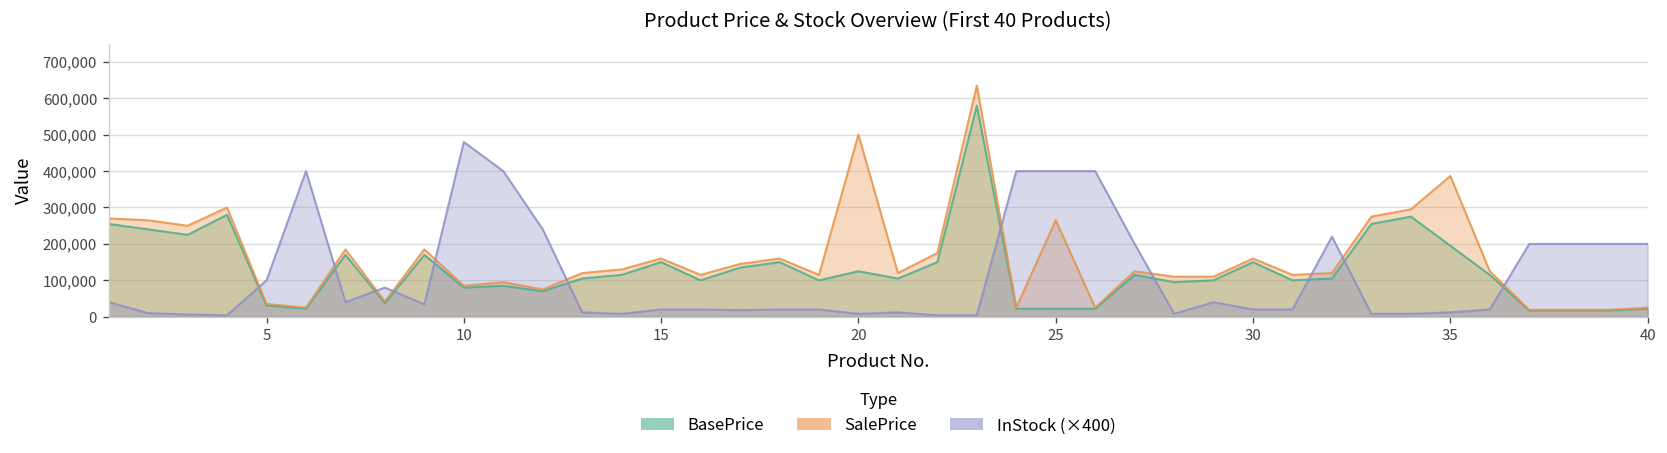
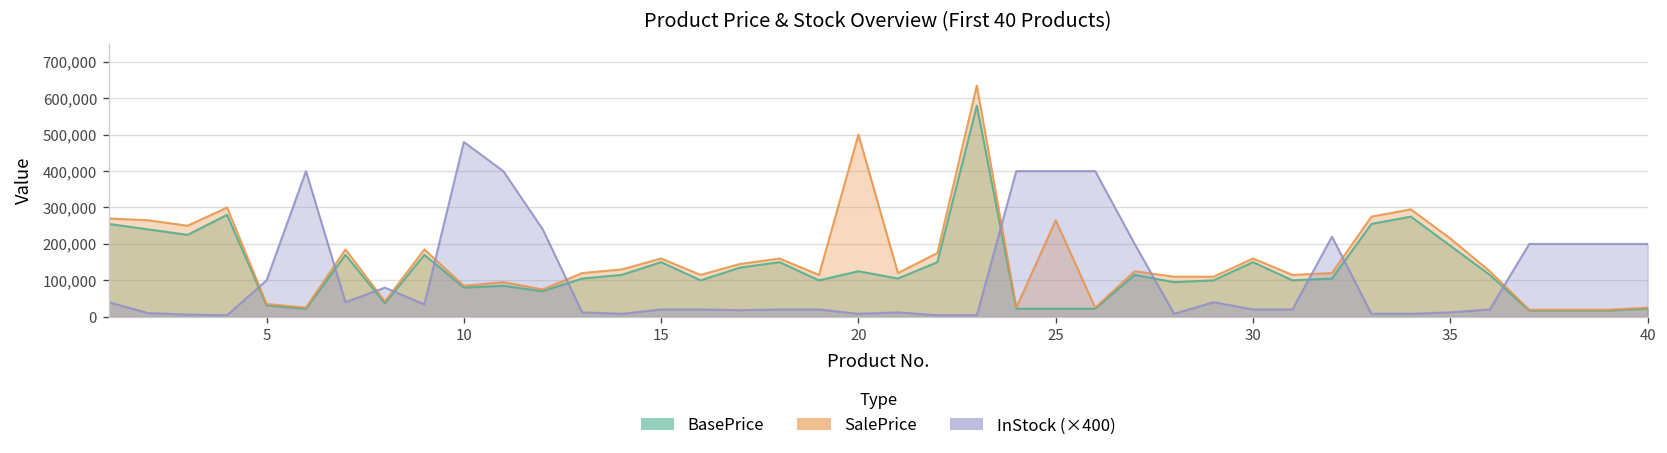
  {
    "SalePrice": {
      "15": "160,000",
      "20": "500,000",
      "25": "270,000",
      "30": "160,000",
-     "35": "390,000"
+     "35": "220,000"
    }
  }
